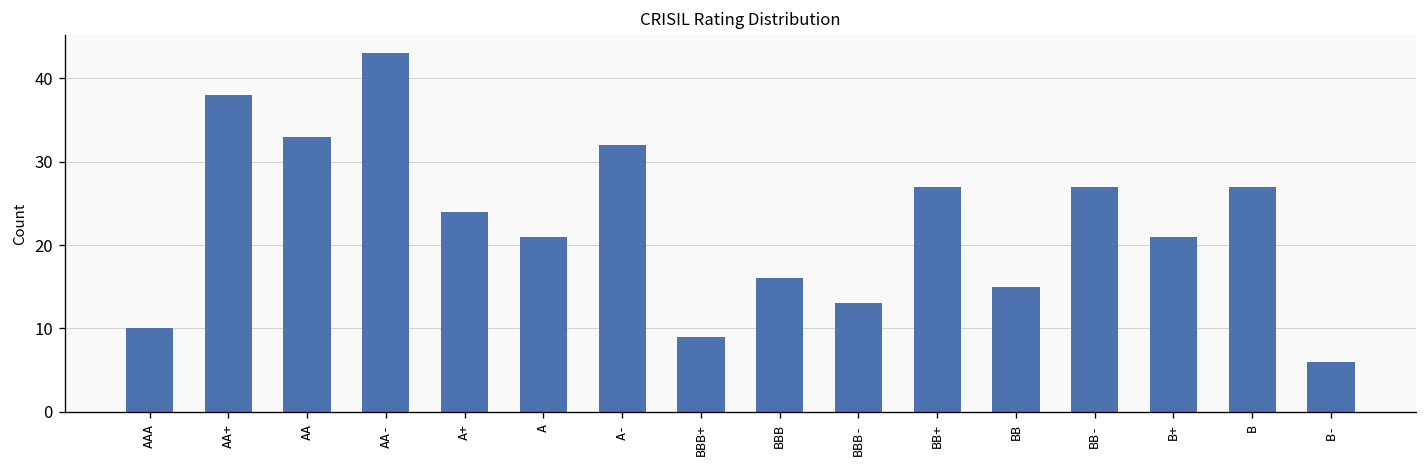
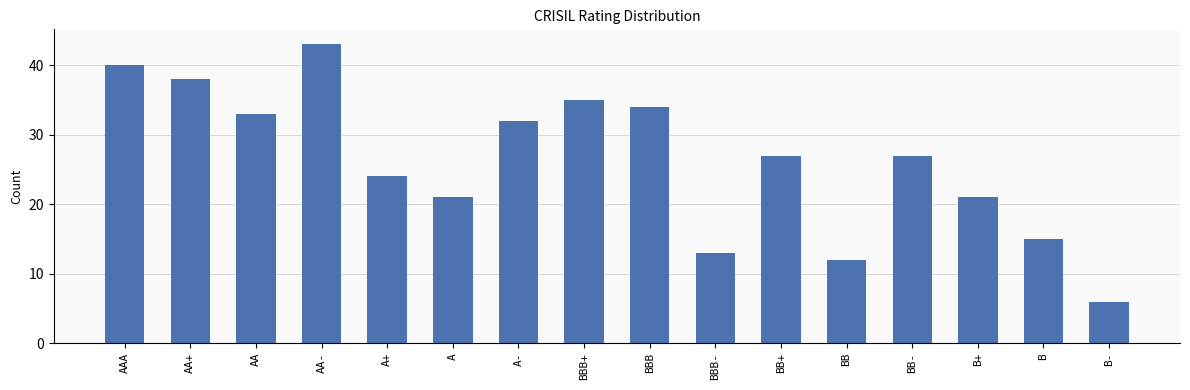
  {
-   "AAA": 10,
+   "AAA": 40,
    "AA+": 38,
    "AA": 33,
    "AA-": 43,
    "A+": 24,
    "A": 21,
    "A-": 32,
-   "BBB+": 9,
-   "BBB": 16,
+   "BBB+": 35,
+   "BBB": 34,
    "BBB-": 13,
    "BB+": 27,
-   "BB": 15,
+   "BB": 12,
    "BB-": 27,
    "B+": 21,
-   "B": 27,
+   "B": 15,
    "B-": 6
  }
